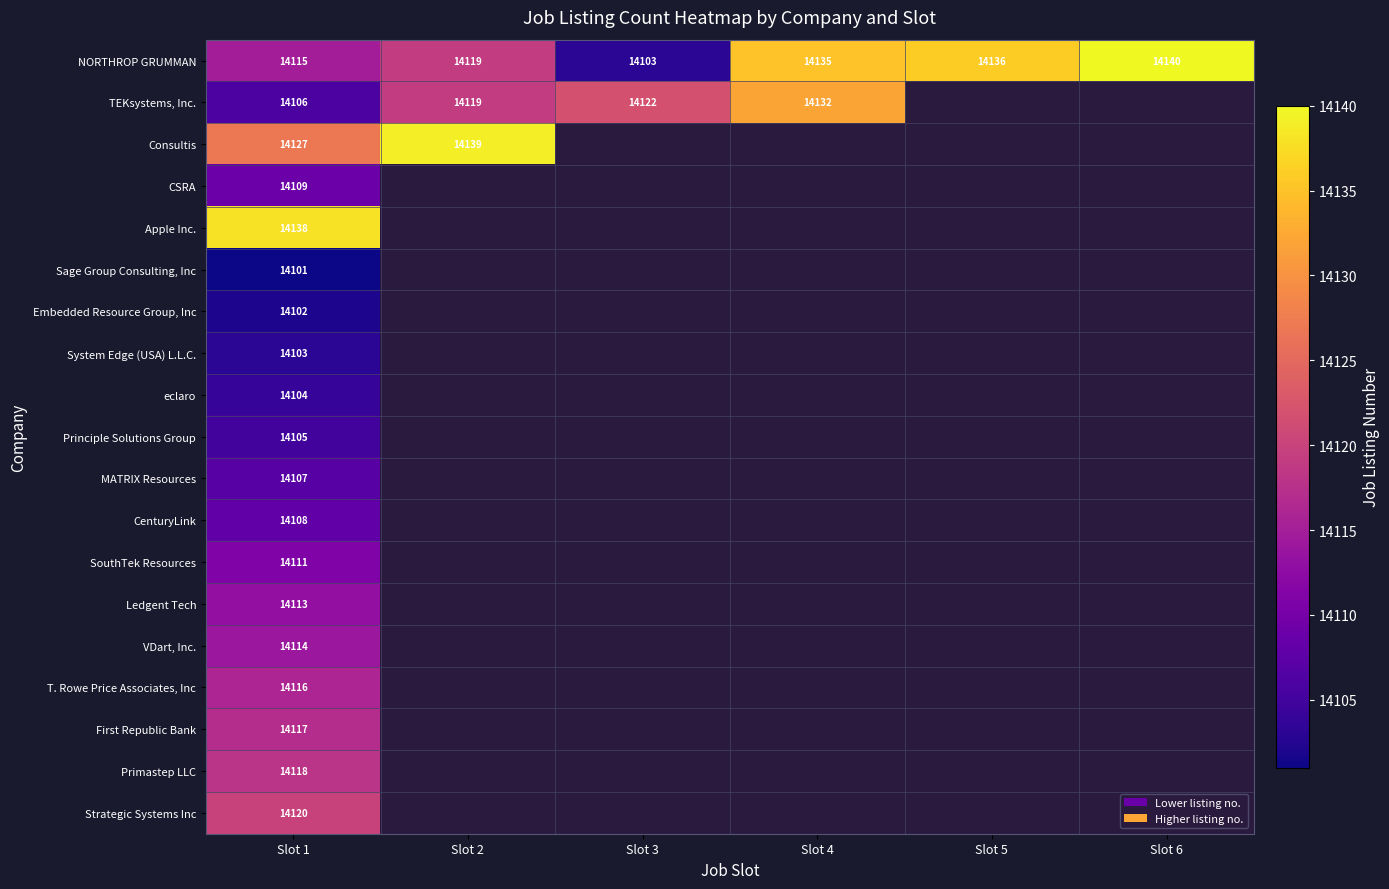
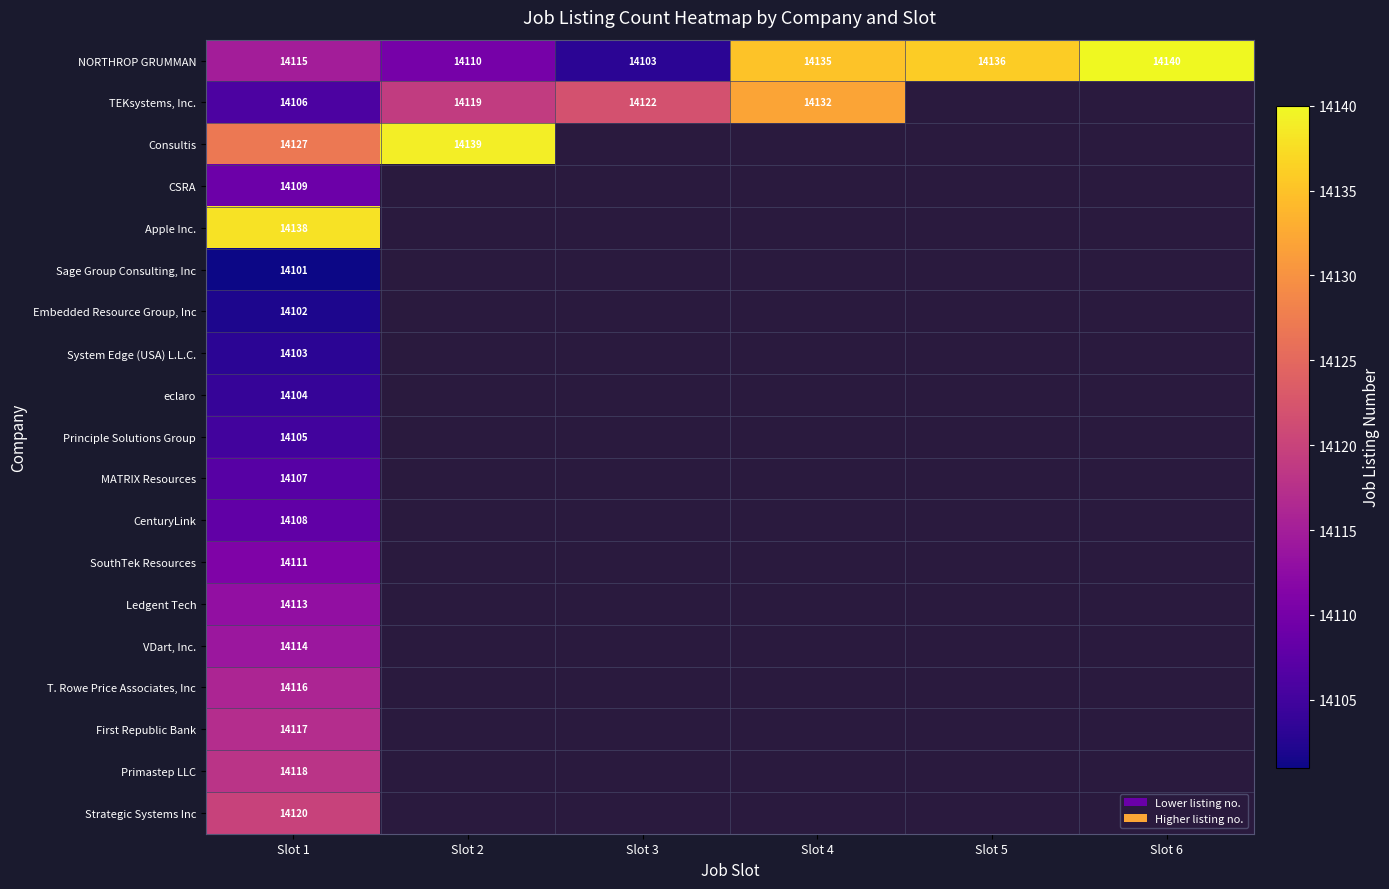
  {
    "NORTHROP GRUMMAN": {
      "Slot 1": 14115,
-     "Slot 2": 14119,
+     "Slot 2": 14110,
      "Slot 3": 14103,
      "Slot 4": 14135,
      "Slot 5": 14136,
      "Slot 6": 14140
    },
    "TEKsystems, Inc.": {
      "Slot 1": 14106,
      "Slot 2": 14119,
      "Slot 3": 14122,
      "Slot 4": 14132
    },
    "Consultis": {
      "Slot 1": 14127,
      "Slot 2": 14139
    },
    "CSRA": {
      "Slot 1": 14109
    },
    "Apple Inc.": {
      "Slot 1": 14138
    },
    "Sage Group Consulting, Inc": {
      "Slot 1": 14101
    },
    "Embedded Resource Group, Inc": {
      "Slot 1": 14102
    },
    "System Edge (USA) L.L.C.": {
      "Slot 1": 14103
    },
    "eclaro": {
      "Slot 1": 14104
    },
    "Principle Solutions Group": {
      "Slot 1": 14105
    },
    "MATRIX Resources": {
      "Slot 1": 14107
    },
    "CenturyLink": {
      "Slot 1": 14108
    },
    "SouthTek Resources": {
      "Slot 1": 14111
    },
    "Ledgent Tech": {
      "Slot 1": 14113
    },
    "VDart, Inc.": {
      "Slot 1": 14114
    },
    "T. Rowe Price Associates, Inc": {
      "Slot 1": 14116
    },
    "First Republic Bank": {
      "Slot 1": 14117
    },
    "Primastep LLC": {
      "Slot 1": 14118
    },
    "Strategic Systems Inc": {
      "Slot 1": 14120
    }
  }
